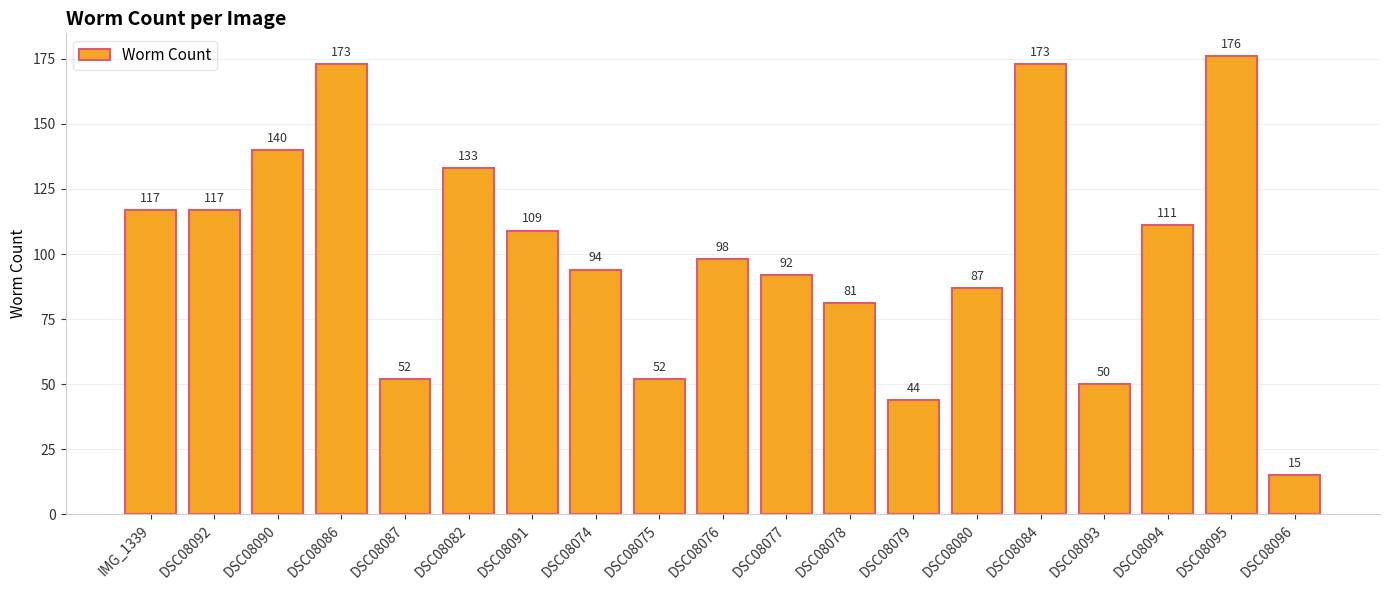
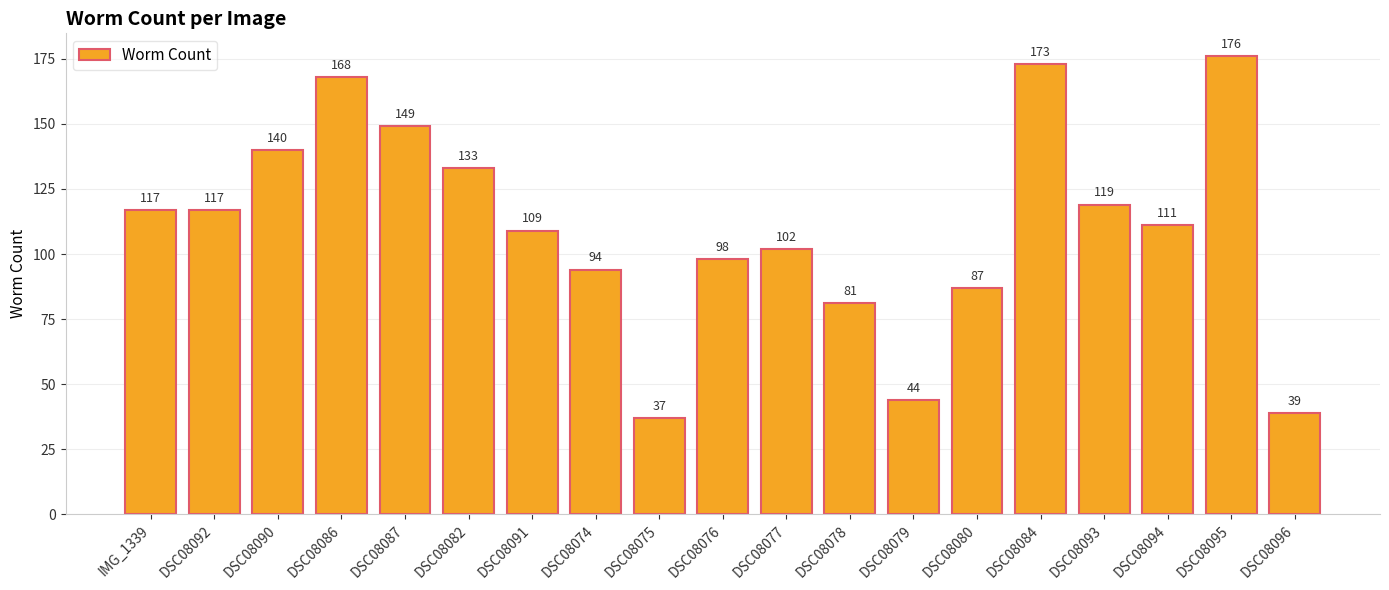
  {
    "IMG_1339": 117,
    "DSC08092": 117,
    "DSC08090": 140,
-   "DSC08086": 173,
-   "DSC08087": 52,
+   "DSC08086": 168,
+   "DSC08087": 149,
    "DSC08082": 133,
    "DSC08091": 109,
    "DSC08074": 94,
-   "DSC08075": 52,
+   "DSC08075": 37,
    "DSC08076": 98,
-   "DSC08077": 92,
+   "DSC08077": 102,
    "DSC08078": 81,
    "DSC08079": 44,
    "DSC08080": 87,
    "DSC08084": 173,
-   "DSC08093": 50,
+   "DSC08093": 119,
    "DSC08094": 111,
    "DSC08095": 176,
-   "DSC08096": 15
+   "DSC08096": 39
  }
